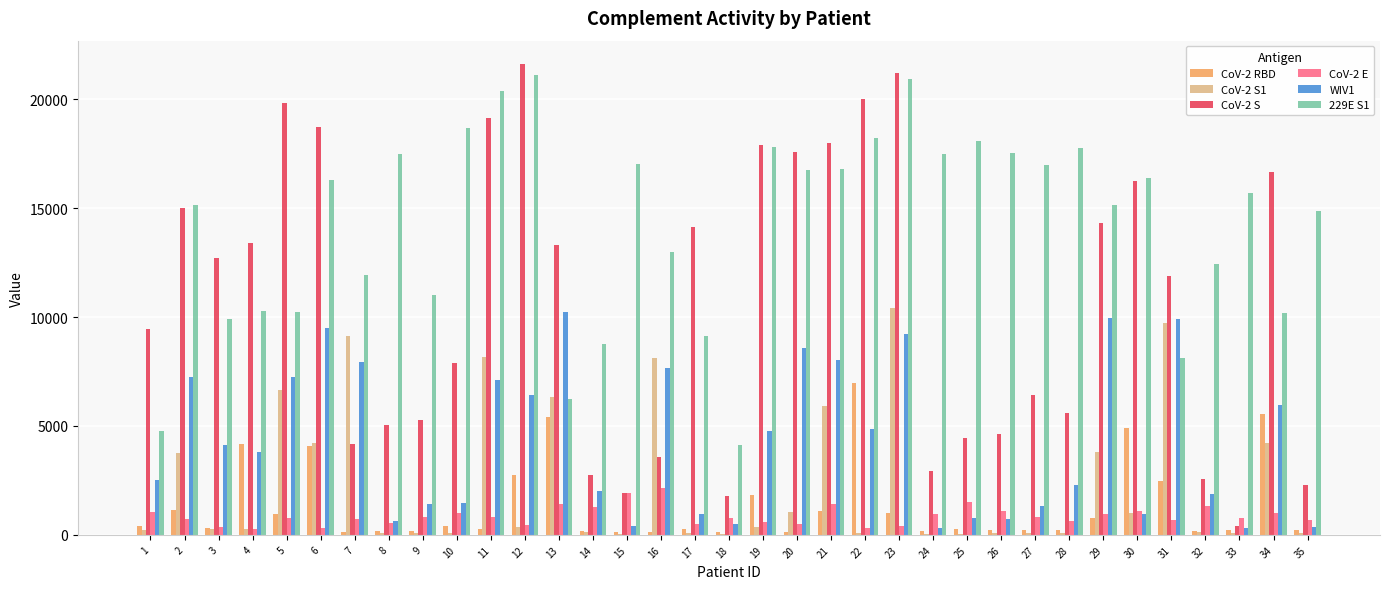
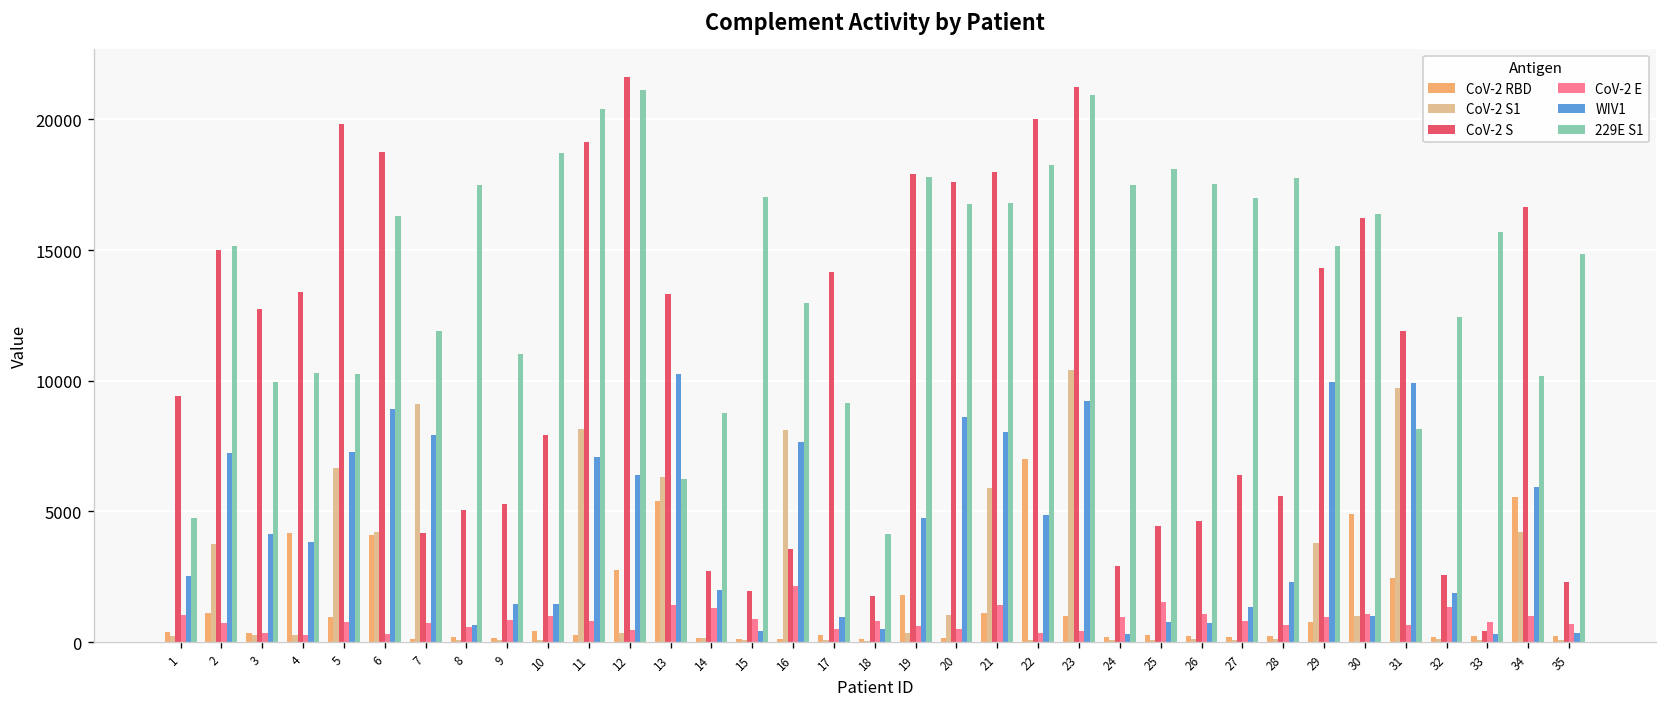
  {
    "CoV-2 S": {
      "1": 9400,
      "2": 15000,
      "3": 12700,
      "4": 13400,
      "5": 19800,
      "6": 18700,
      "7": 4200,
      "8": 5100,
      "9": 5300,
      "10": 7900,
      "11": 19100,
      "12": 21600,
      "13": 13300,
      "14": 2700,
      "15": 1900,
      "16": 3600,
      "17": 14100,
      "18": 1800,
      "19": 17900,
      "20": 17600,
      "21": 18000,
      "22": 20000,
      "23": 21200,
      "24": 2900,
      "25": 4500,
      "26": 4600,
      "27": 6400,
      "28": 5600,
      "29": 14300,
      "30": 16200,
      "31": 11900,
      "32": 2600,
      "33": 400,
      "34": 16600,
      "35": 2300
    },
    "CoV-2 E": {
      "1": 1000,
      "2": 700,
      "3": 300,
      "4": 300,
      "5": 800,
      "6": 300,
      "7": 700,
      "8": 600,
      "9": 800,
      "10": 1000,
      "11": 800,
      "12": 500,
      "13": 1400,
      "14": 1300,
-     "15": 1900,
+     "15": 900,
      "16": 2100,
      "17": 500,
      "18": 800,
      "19": 600,
      "20": 500,
      "21": 1400,
      "22": 300,
      "23": 400,
      "24": 1000,
      "25": 1500,
      "26": 1100,
      "27": 800,
      "28": 700,
      "29": 1000,
      "30": 1100,
      "31": 700,
      "32": 1300,
      "33": 800,
      "34": 1000,
      "35": 700
    },
    "WIV1": {
      "1": 2500,
      "2": 7200,
      "3": 4100,
      "4": 3800,
      "5": 7300,
-     "6": 9500,
+     "6": 8900,
      "7": 7900,
      "8": 700,
      "9": 1400,
      "10": 1500,
      "11": 7100,
      "12": 6400,
      "13": 10200,
      "14": 2000,
      "15": 400,
      "16": 7700,
      "17": 1000,
      "18": 500,
      "19": 4700,
      "20": 8600,
      "21": 8000,
      "22": 4900,
      "23": 9200,
      "24": 300,
      "25": 800,
      "26": 700,
      "27": 1300,
      "28": 2300,
      "29": 10000,
      "30": 1000,
      "31": 9900,
      "32": 1900,
      "33": 300,
      "34": 5900,
      "35": 400
    },
    "229E S1": {
      "1": 4800,
      "2": 15200,
      "3": 9900,
      "4": 10300,
      "5": 10200,
      "6": 16300,
      "7": 11900,
      "8": 17500,
      "9": 11000,
      "10": 18700,
      "11": 20400,
      "12": 21100,
      "13": 6200,
      "14": 8800,
      "15": 17000,
      "16": 13000,
      "17": 9100,
      "18": 4100,
      "19": 17800,
      "20": 16800,
      "21": 16800,
      "22": 18200,
      "23": 20900,
      "24": 17500,
      "25": 18100,
      "26": 17500,
      "27": 17000,
      "28": 17800,
      "29": 15200,
      "30": 16400,
      "31": 8100,
      "32": 12400,
      "33": 15700,
      "34": 10200,
      "35": 14900
    }
  }
